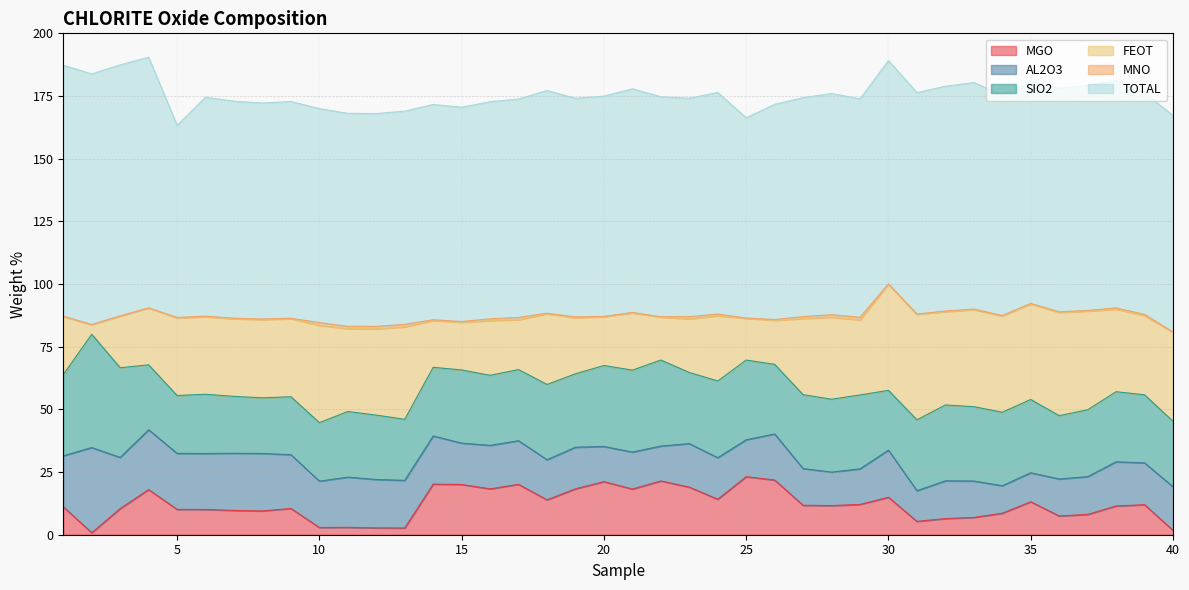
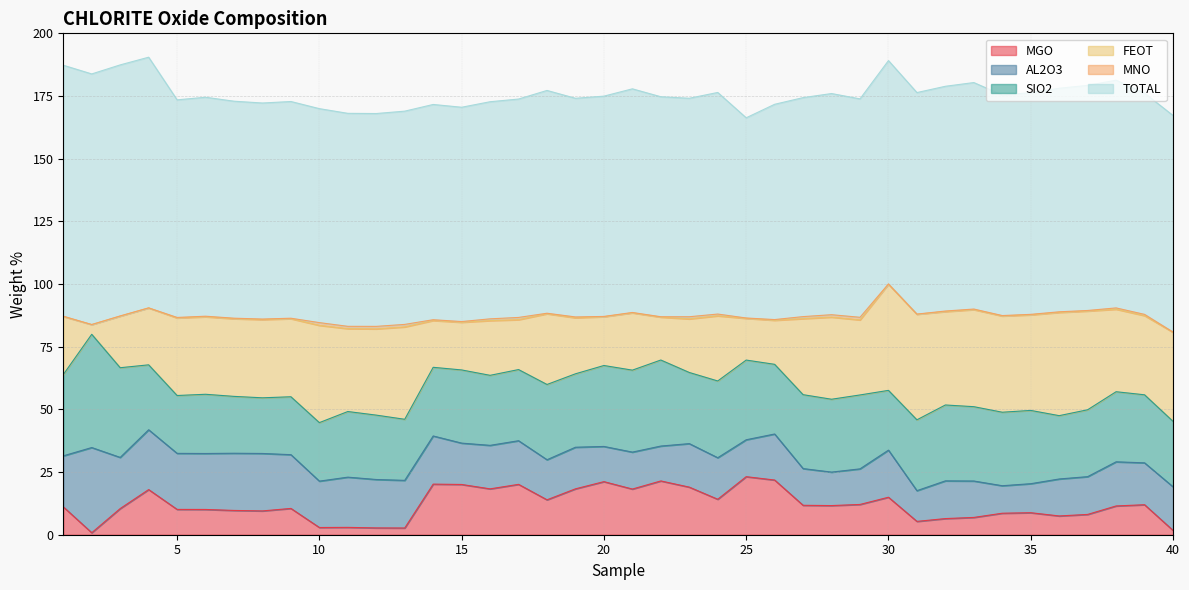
  {
    "MGO": {
      "5": 10,
      "10": 3,
      "15": 20,
      "20": 21,
      "25": 23,
      "30": 15,
-     "35": 13,
+     "35": 9,
      "40": 2
    },
    "TOTAL": {
-     "5": 77,
+     "5": 87,
      "10": 85,
      "15": 86,
      "20": 88,
      "25": 80,
      "30": 89,
      "40": 86
    }
  }
